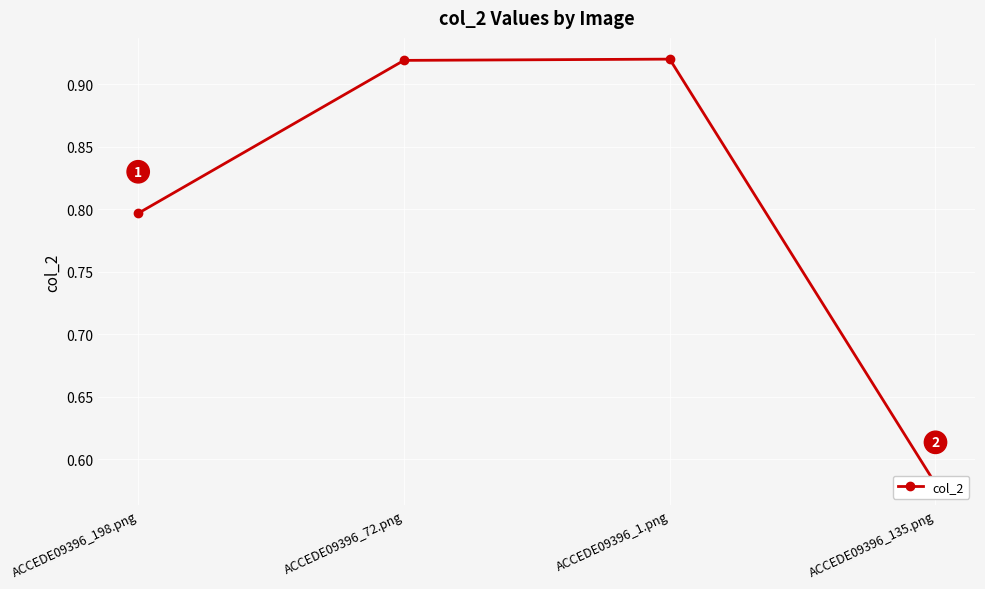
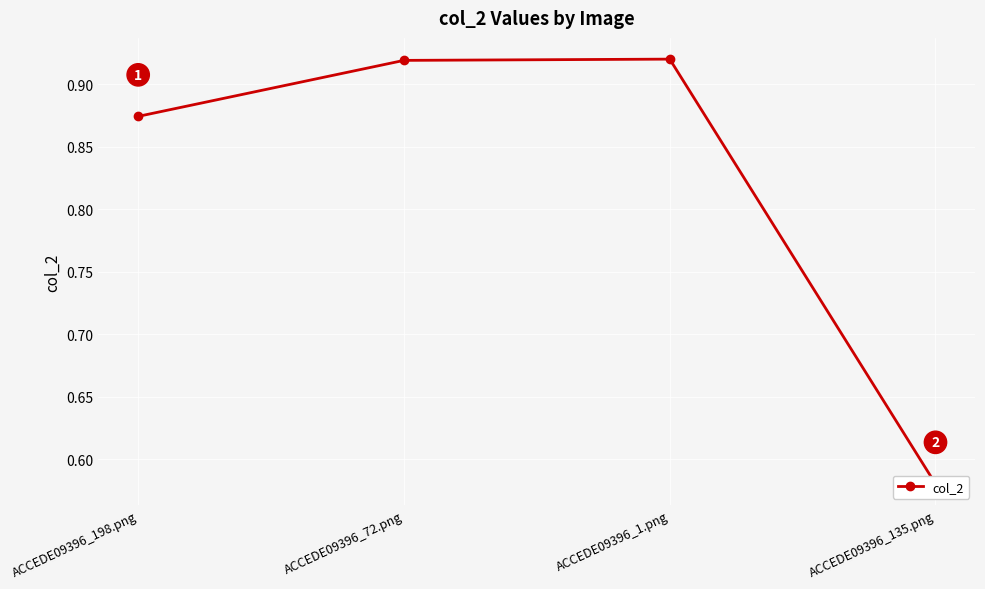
  {
-   "ACCEDE09396_198.png": 0.797,
+   "ACCEDE09396_198.png": 0.874,
    "ACCEDE09396_72.png": 0.919,
    "ACCEDE09396_1.png": 0.920
  }
